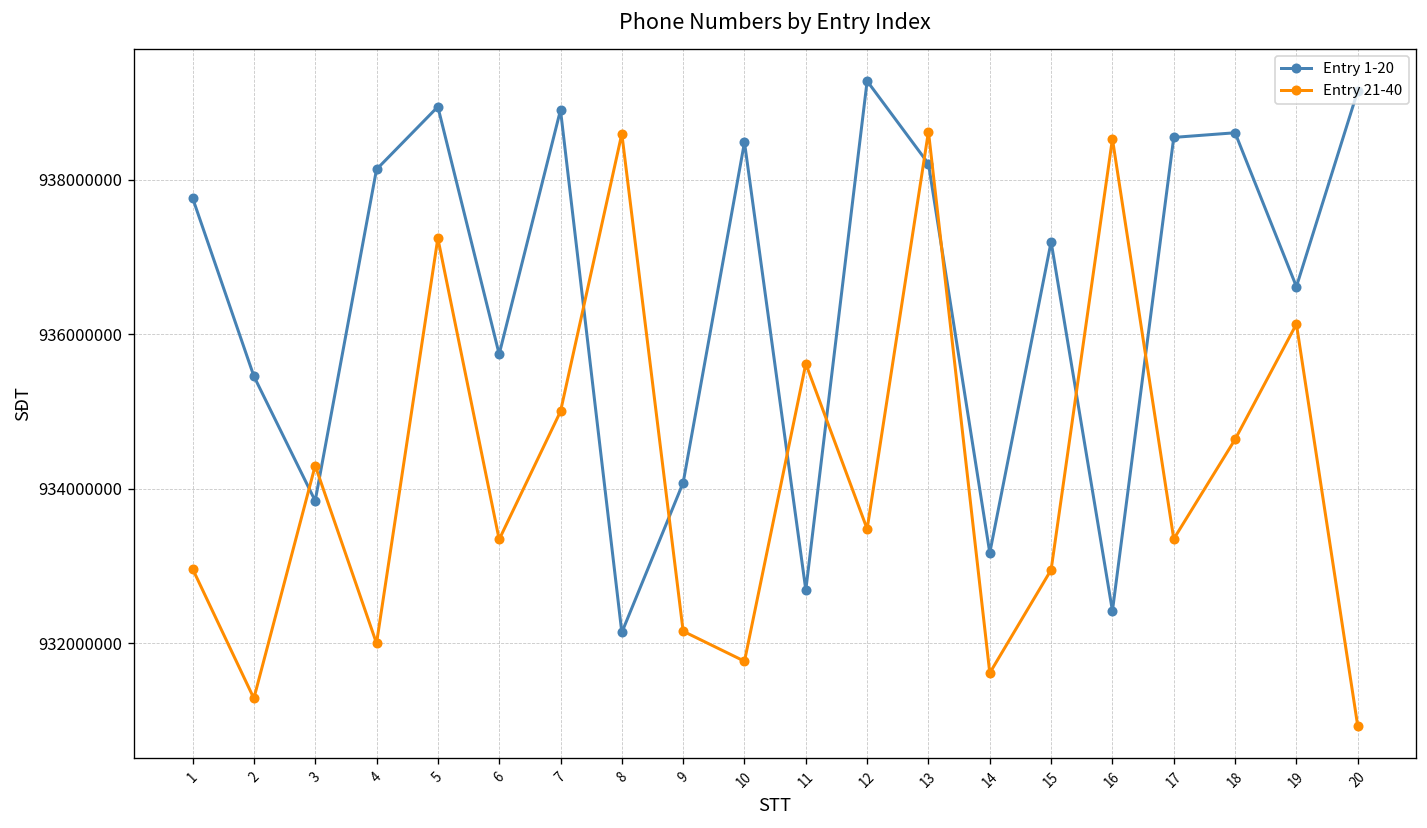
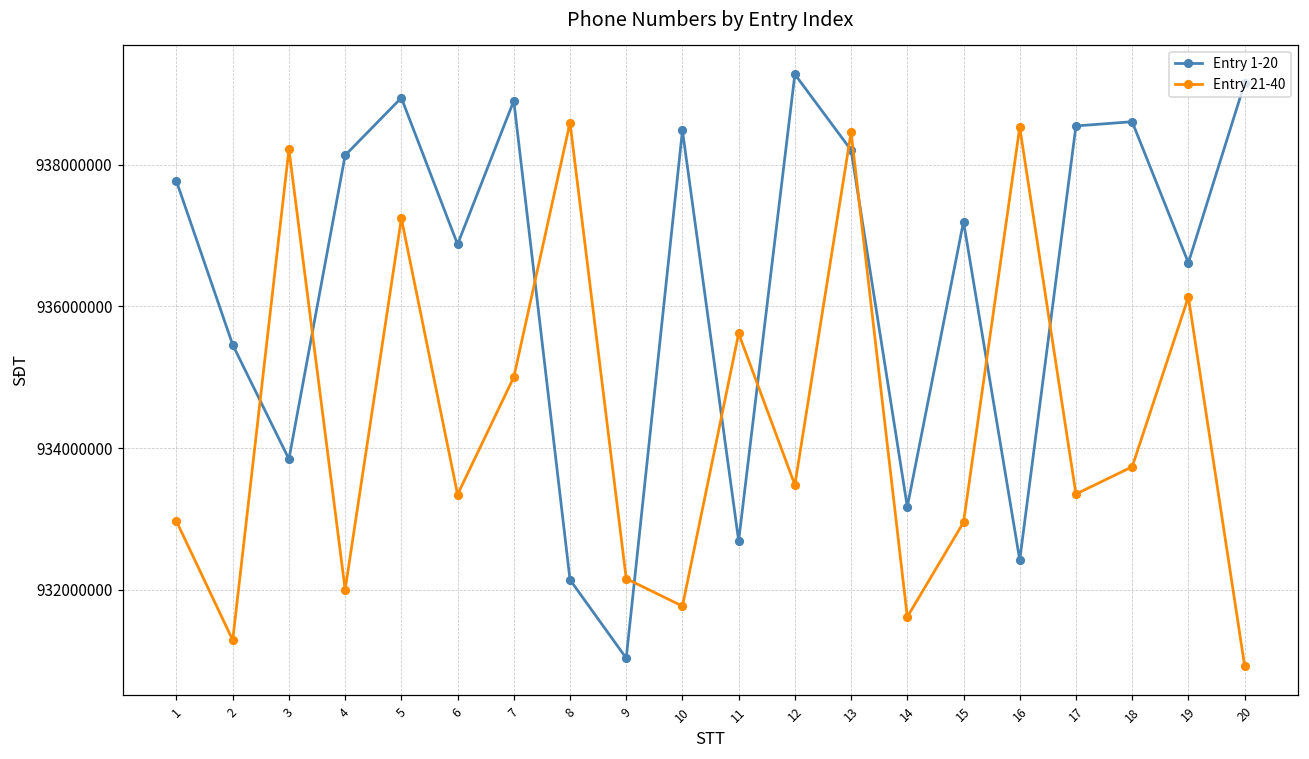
  {
    "Entry 1-20": {
      "1": 937800000,
      "2": 935500000,
      "3": 933800000,
      "4": 938100000,
      "5": 938900000,
-     "6": 935700000,
+     "6": 936900000,
      "7": 938900000,
      "8": 932100000,
-     "9": 934100000,
+     "9": 931000000,
      "10": 938500000,
      "11": 932700000,
      "12": 939300000,
      "13": 938200000,
      "14": 933200000,
      "15": 937200000,
      "16": 932400000,
      "17": 938500000,
      "18": 938600000,
      "19": 936600000
    },
    "Entry 21-40": {
      "1": 933000000,
      "2": 931300000,
-     "3": 934300000,
+     "3": 938200000,
      "4": 932000000,
      "5": 937200000,
      "6": 933300000,
      "7": 935000000,
      "8": 938600000,
      "9": 932200000,
      "10": 931800000,
      "11": 935600000,
      "12": 933500000,
-     "13": 938600000,
+     "13": 938500000,
      "14": 931600000,
      "15": 933000000,
      "16": 938500000,
      "17": 933400000,
-     "18": 934600000,
+     "18": 933700000,
      "19": 936100000,
      "20": 930900000
    }
  }
